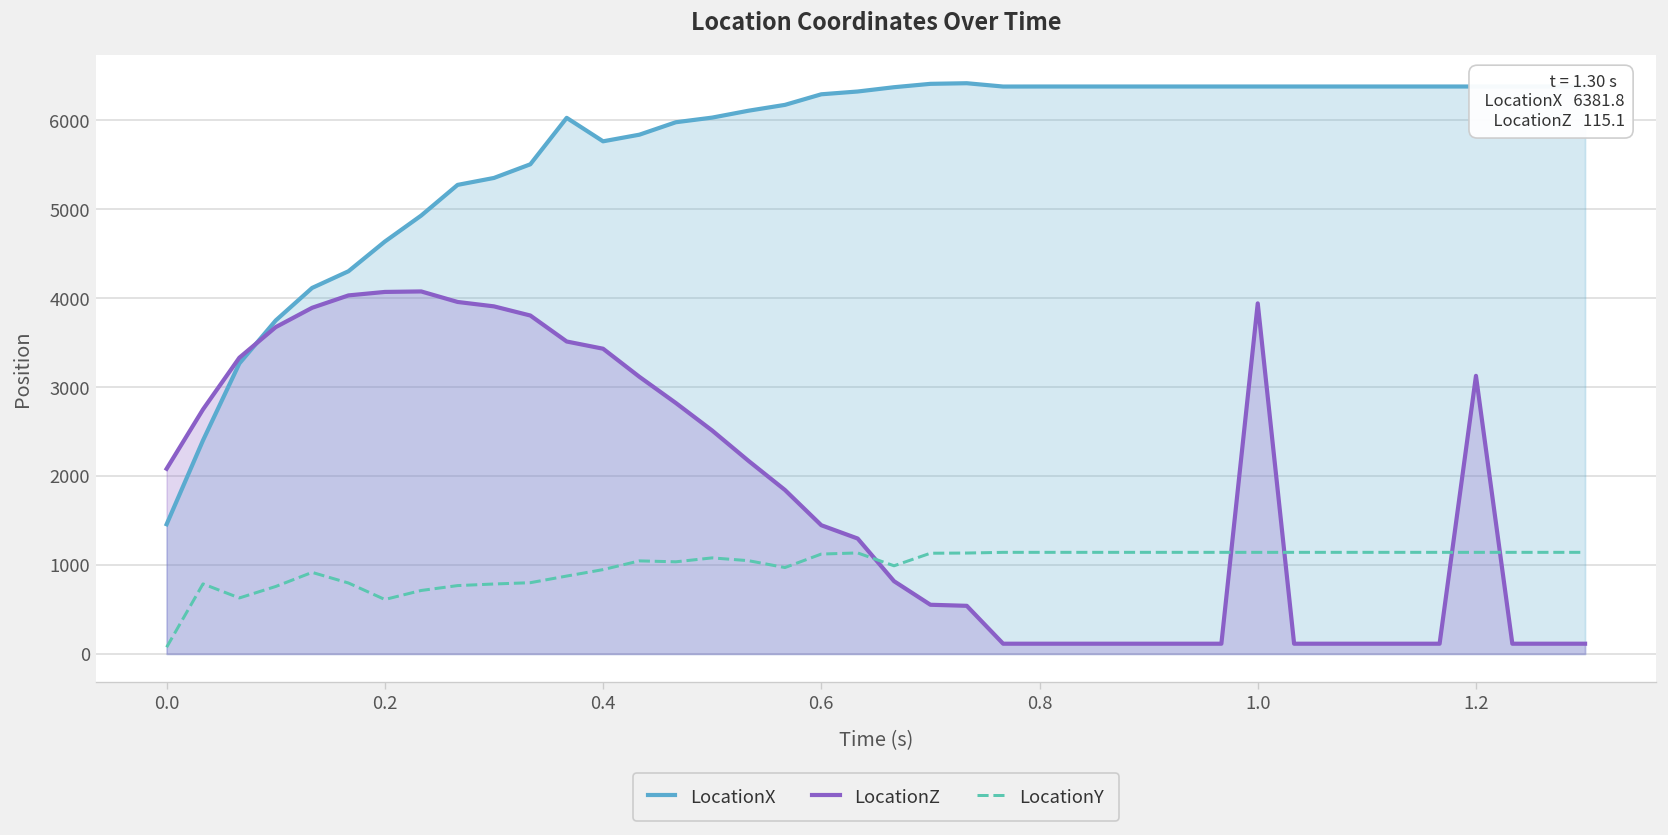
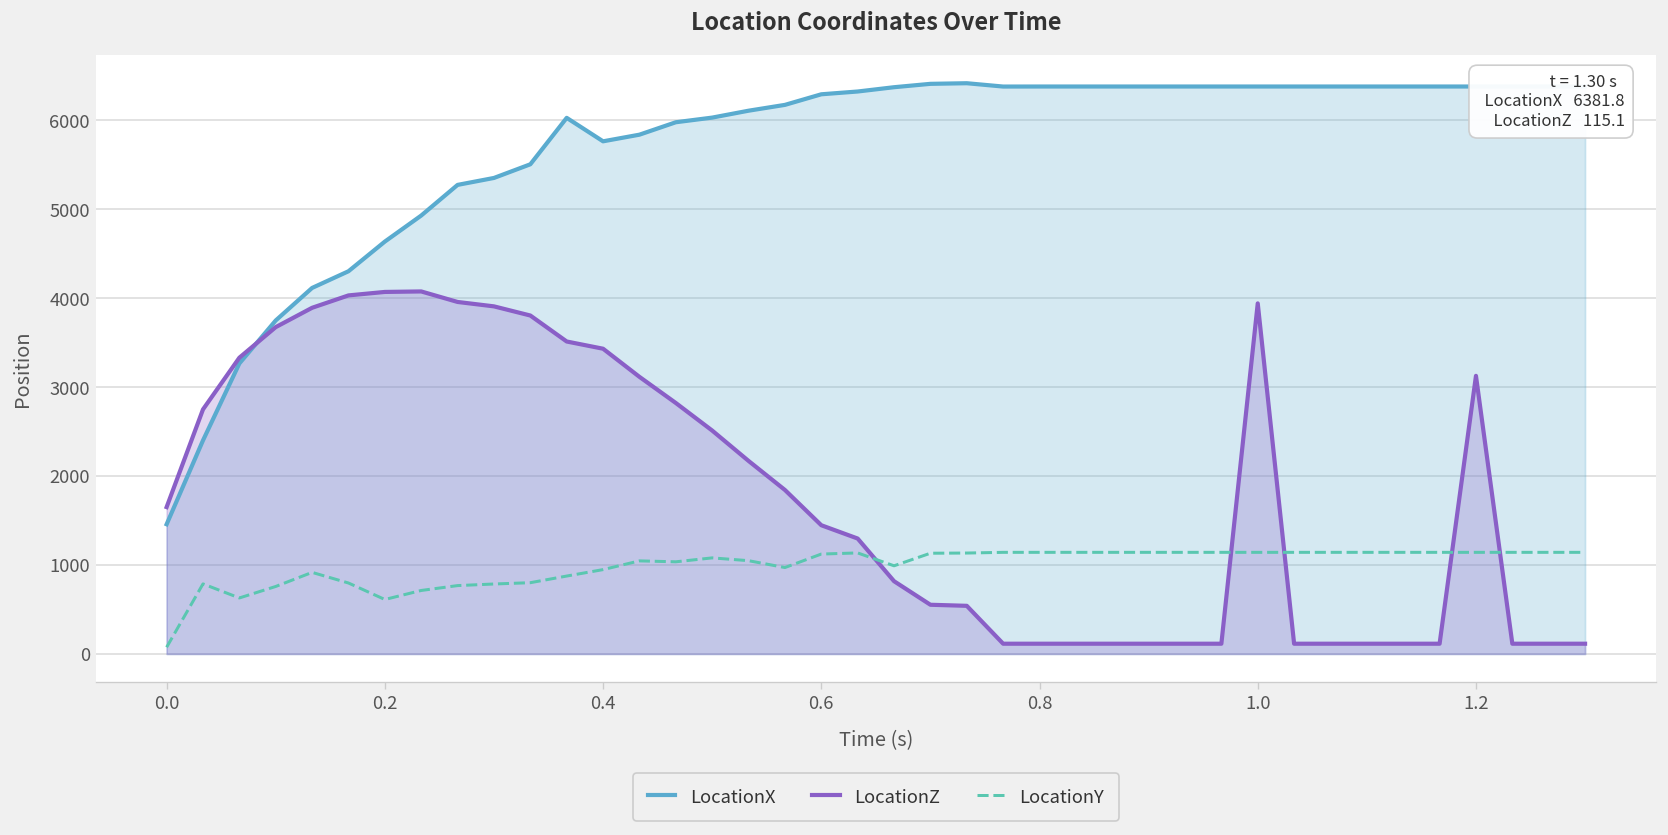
  {
    "LocationZ": {
-     "0.0": 2100,
+     "0.0": 1700,
      "0.2": 4100,
      "0.4": 3400,
      "0.6": 1400,
      "0.8": 100,
      "1.0": 3900,
      "1.2": 3100
    }
  }
